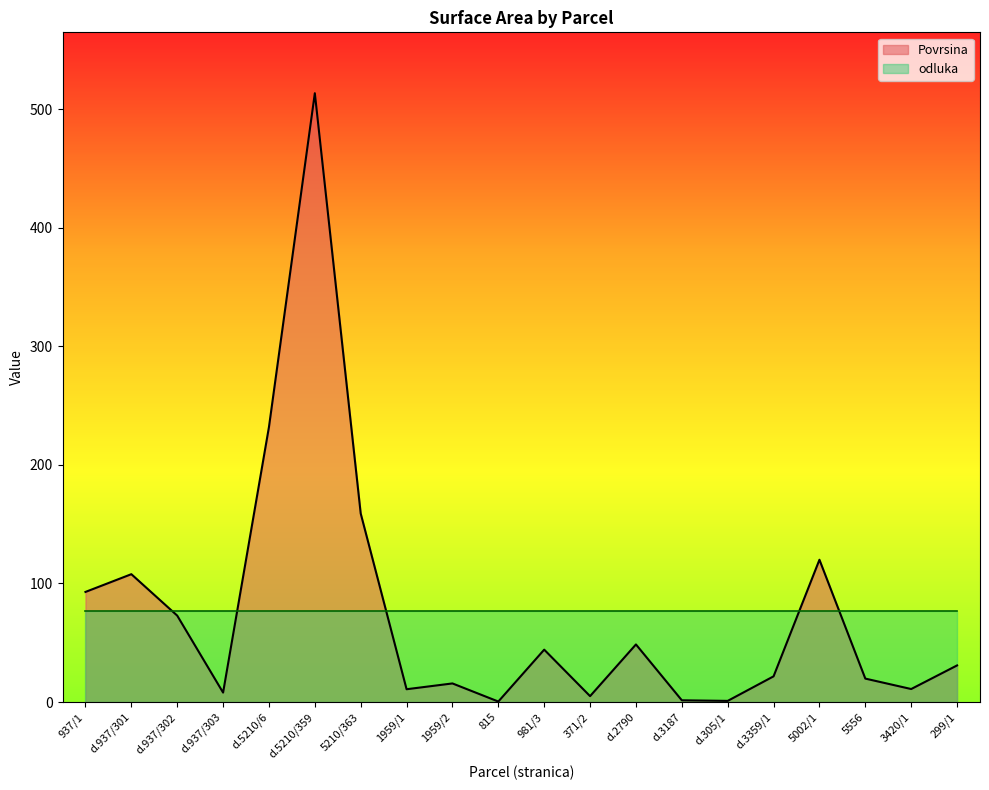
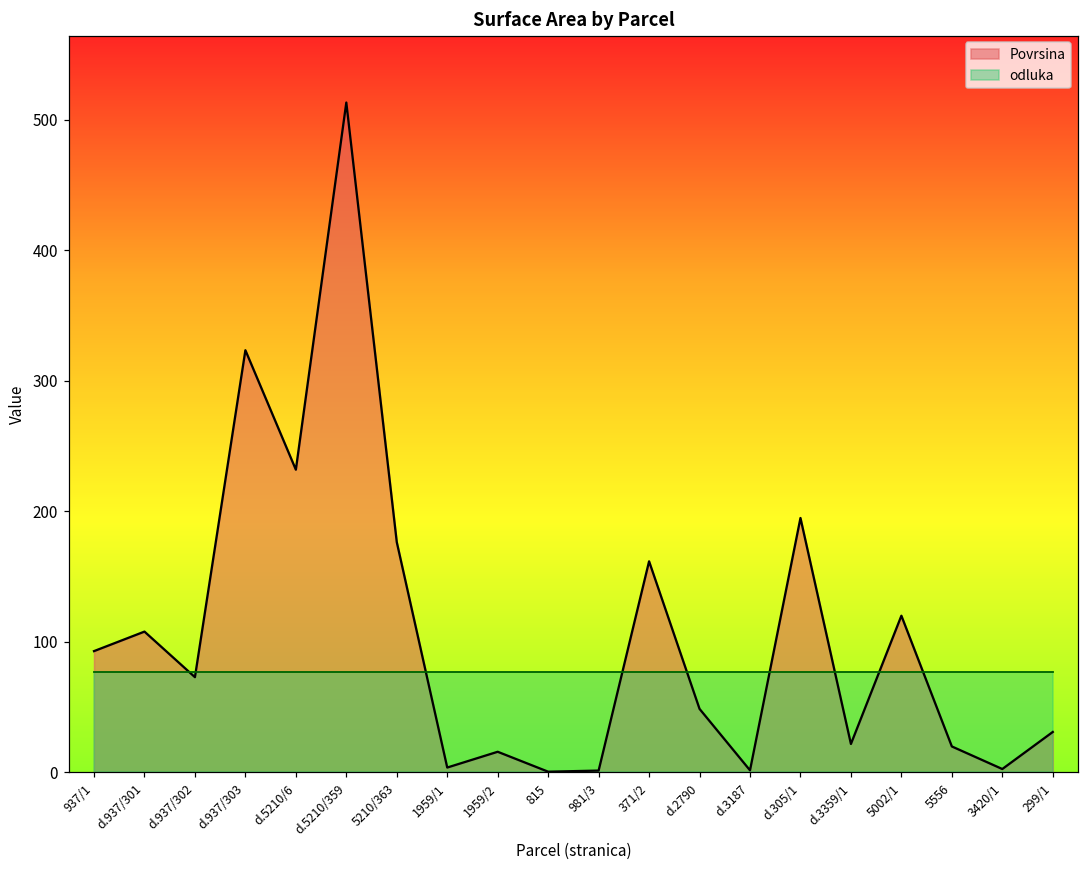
  {
    "Povrsina": {
      "937/1": 93,
      "d.937/301": 108,
      "d.937/302": 73,
-     "d.937/303": 8,
+     "d.937/303": 324,
      "d.5210/6": 232,
      "d.5210/359": 513,
-     "5210/363": 159,
-     "1959/1": 11,
+     "5210/363": 176,
+     "1959/1": 4,
      "1959/2": 16,
      "815": 0,
-     "981/3": 44,
-     "371/2": 5,
+     "981/3": 1,
+     "371/2": 162,
      "d.2790": 49,
      "d.3187": 2,
-     "d.305/1": 1,
+     "d.305/1": 195,
      "d.3359/1": 22,
      "5002/1": 120,
      "5556": 20,
-     "3420/1": 11,
+     "3420/1": 3,
      "299/1": 31
    },
    "odluka": {
      "937/1": 77,
      "d.937/301": 77,
      "d.937/302": 77,
      "d.937/303": 77,
      "d.5210/6": 77,
      "d.5210/359": 77,
      "5210/363": 77,
      "1959/1": 77,
      "1959/2": 77,
      "815": 77,
      "981/3": 77,
      "371/2": 77,
      "d.2790": 77,
      "d.3187": 77,
      "d.305/1": 77,
      "d.3359/1": 77,
      "5002/1": 77,
      "5556": 77,
      "3420/1": 77,
      "299/1": 77
    }
  }
